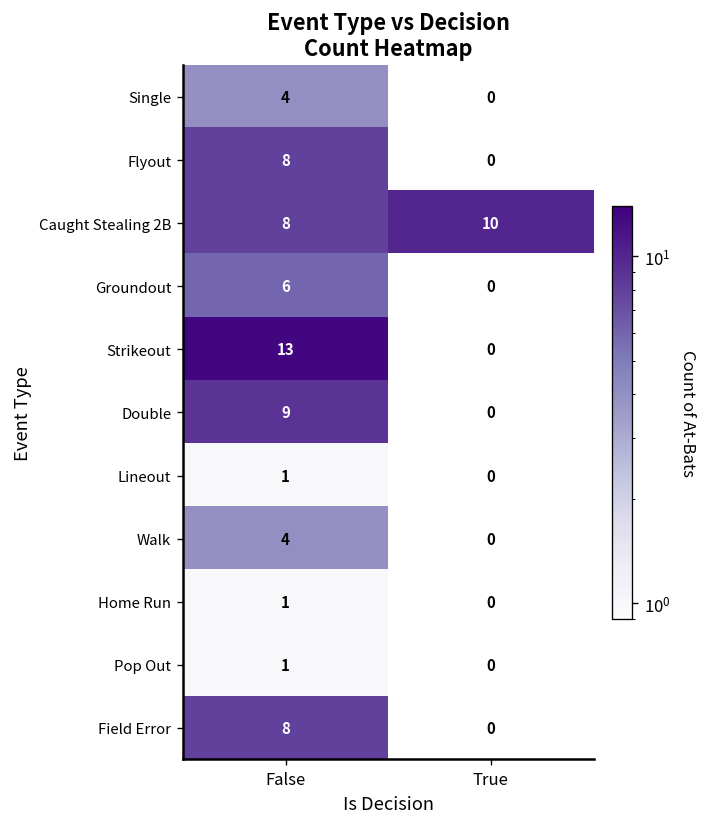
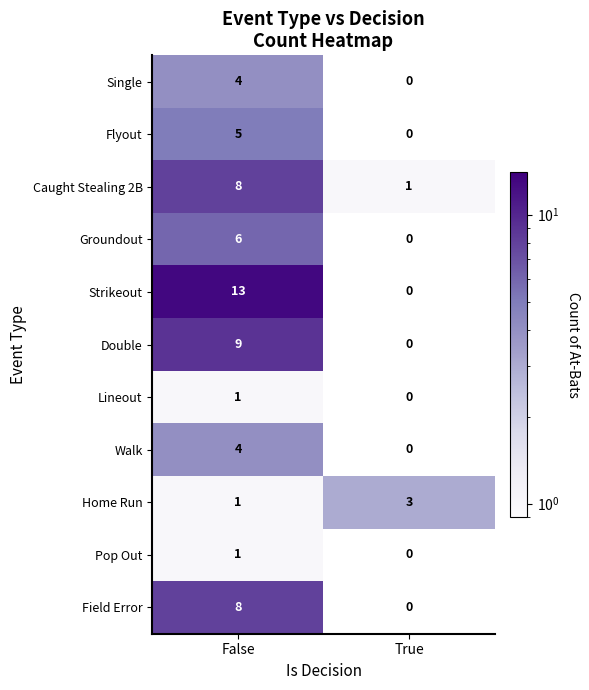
  {
    "Single": {
      "False": 4,
      "True": 0
    },
    "Flyout": {
-     "False": 8,
+     "False": 5,
      "True": 0
    },
    "Caught Stealing 2B": {
      "False": 8,
-     "True": 10
+     "True": 1
    },
    "Groundout": {
      "False": 6,
      "True": 0
    },
    "Strikeout": {
      "False": 13,
      "True": 0
    },
    "Double": {
      "False": 9,
      "True": 0
    },
    "Lineout": {
      "False": 1,
      "True": 0
    },
    "Walk": {
      "False": 4,
      "True": 0
    },
    "Home Run": {
      "False": 1,
-     "True": 0
+     "True": 3
    },
    "Pop Out": {
      "False": 1,
      "True": 0
    },
    "Field Error": {
      "False": 8,
      "True": 0
    }
  }
